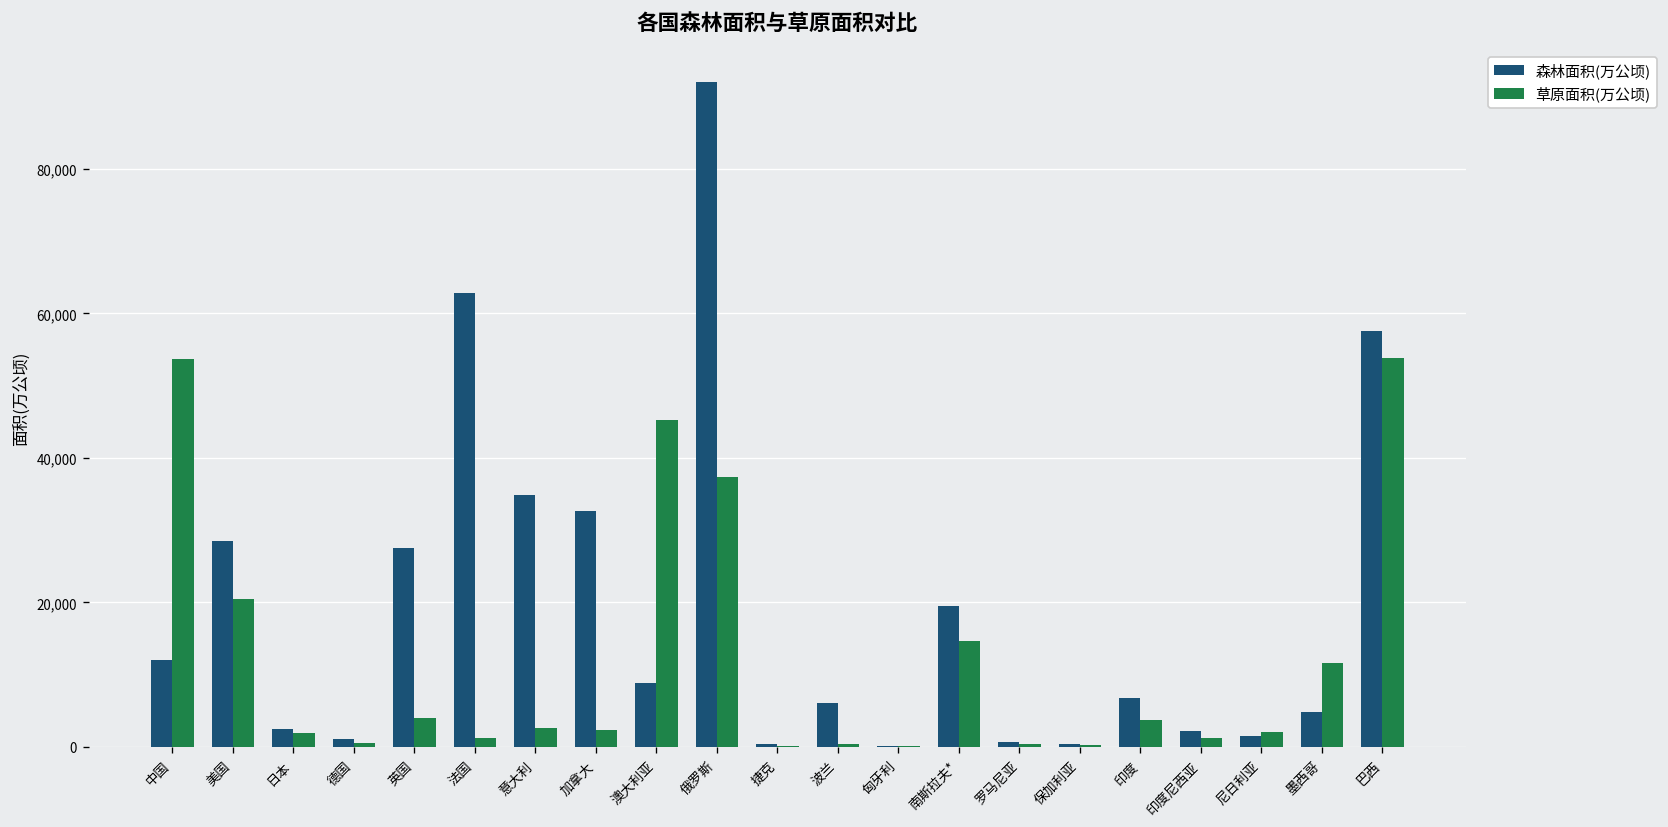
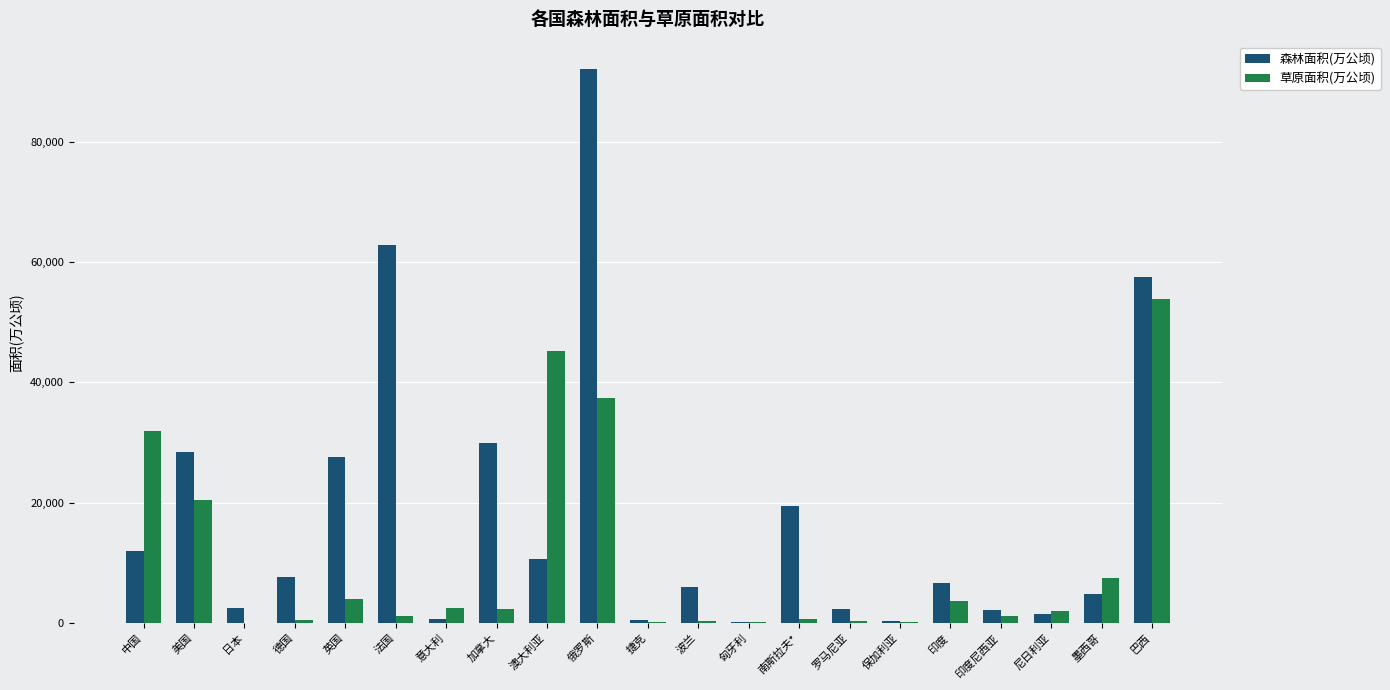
  {
    "森林面积(万公顷)": {
      "中国": "12,000",
      "美国": "28,000",
      "日本": "3,000",
-     "德国": "1,000",
+     "德国": "8,000",
      "英国": "28,000",
      "法国": "63,000",
-     "意大利": "35,000",
-     "加拿大": "33,000",
-     "澳大利亚": "9,000",
+     "意大利": "1,000",
+     "加拿大": "30,000",
+     "澳大利亚": "11,000",
      "俄罗斯": "92,000",
      "捷克": "0",
      "波兰": "6,000",
      "南斯拉夫*": "19,000",
-     "罗马尼亚": "1,000",
+     "罗马尼亚": "2,000",
      "印度": "7,000",
      "印度尼西亚": "2,000",
      "尼日利亚": "1,000",
      "墨西哥": "5,000",
      "巴西": "58,000"
    },
    "草原面积(万公顷)": {
-     "中国": "54,000",
+     "中国": "32,000",
      "美国": "20,000",
-     "日本": "2,000",
+     "日本": "0",
      "德国": "1,000",
      "英国": "4,000",
      "法国": "1,000",
      "意大利": "3,000",
      "加拿大": "2,000",
      "澳大利亚": "45,000",
      "俄罗斯": "37,000",
-     "南斯拉夫*": "15,000",
+     "南斯拉夫*": "1,000",
      "罗马尼亚": "0",
      "印度": "4,000",
      "印度尼西亚": "1,000",
      "尼日利亚": "2,000",
-     "墨西哥": "12,000",
+     "墨西哥": "7,000",
      "巴西": "54,000"
    }
  }
